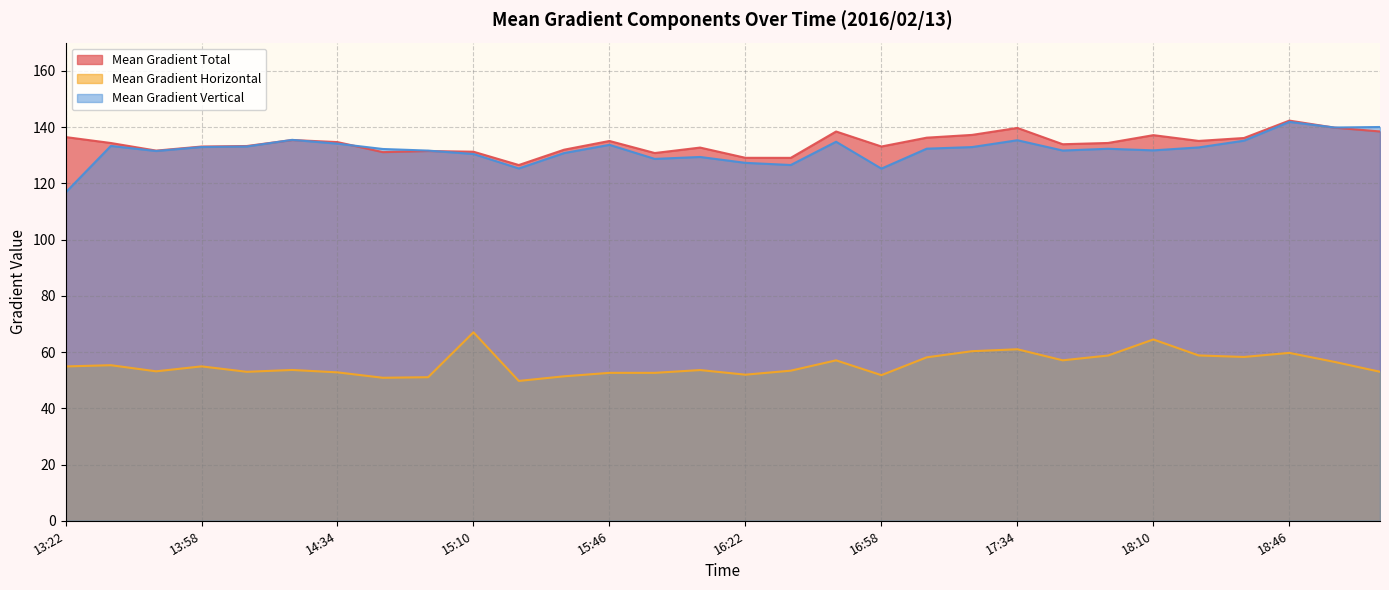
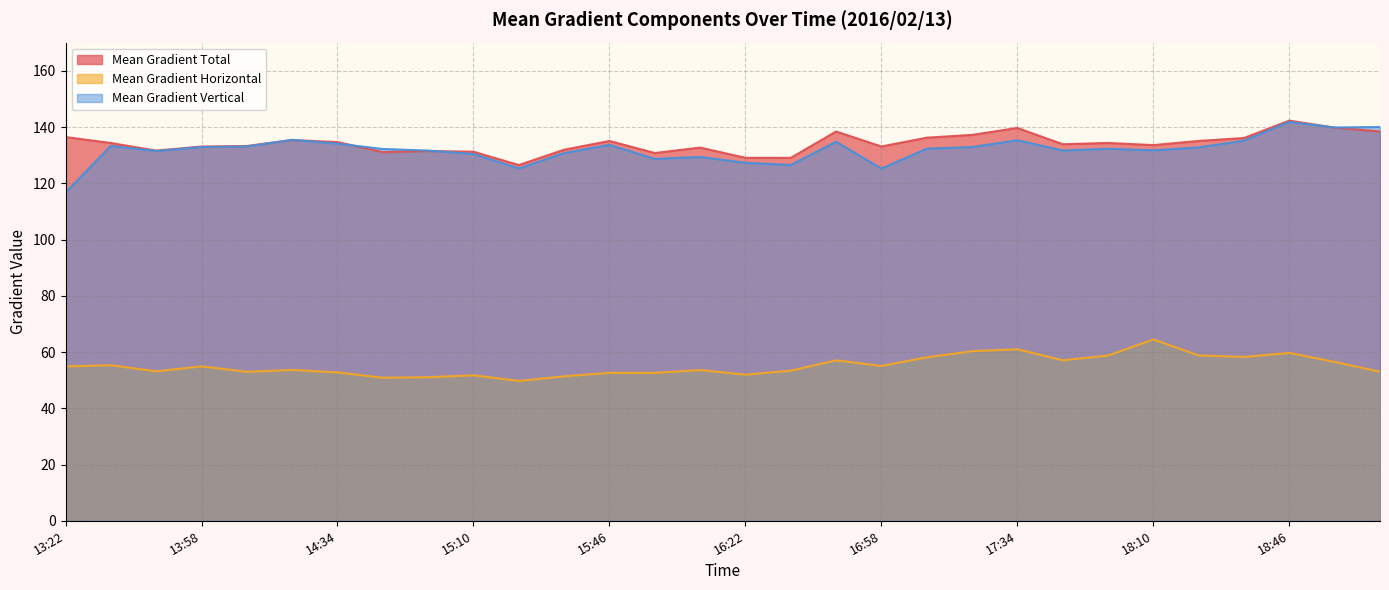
  {
    "Mean Gradient Total": {
      "13:22": 136,
      "15:46": 135,
      "16:22": 129,
      "16:58": 133,
      "17:34": 140,
-     "18:10": 137
+     "18:10": 134
    },
    "Mean Gradient Horizontal": {
      "13:22": 55,
      "13:58": 55,
      "14:34": 53,
-     "15:10": 67,
+     "15:10": 52,
      "15:46": 53,
      "16:22": 52,
-     "16:58": 52,
+     "16:58": 55,
      "17:34": 61,
      "18:10": 64,
      "18:46": 60
    },
    "Mean Gradient Vertical": {
      "13:22": 117,
      "15:46": 134,
      "16:22": 127,
      "16:58": 125,
      "17:34": 135,
      "18:10": 132
    }
  }
